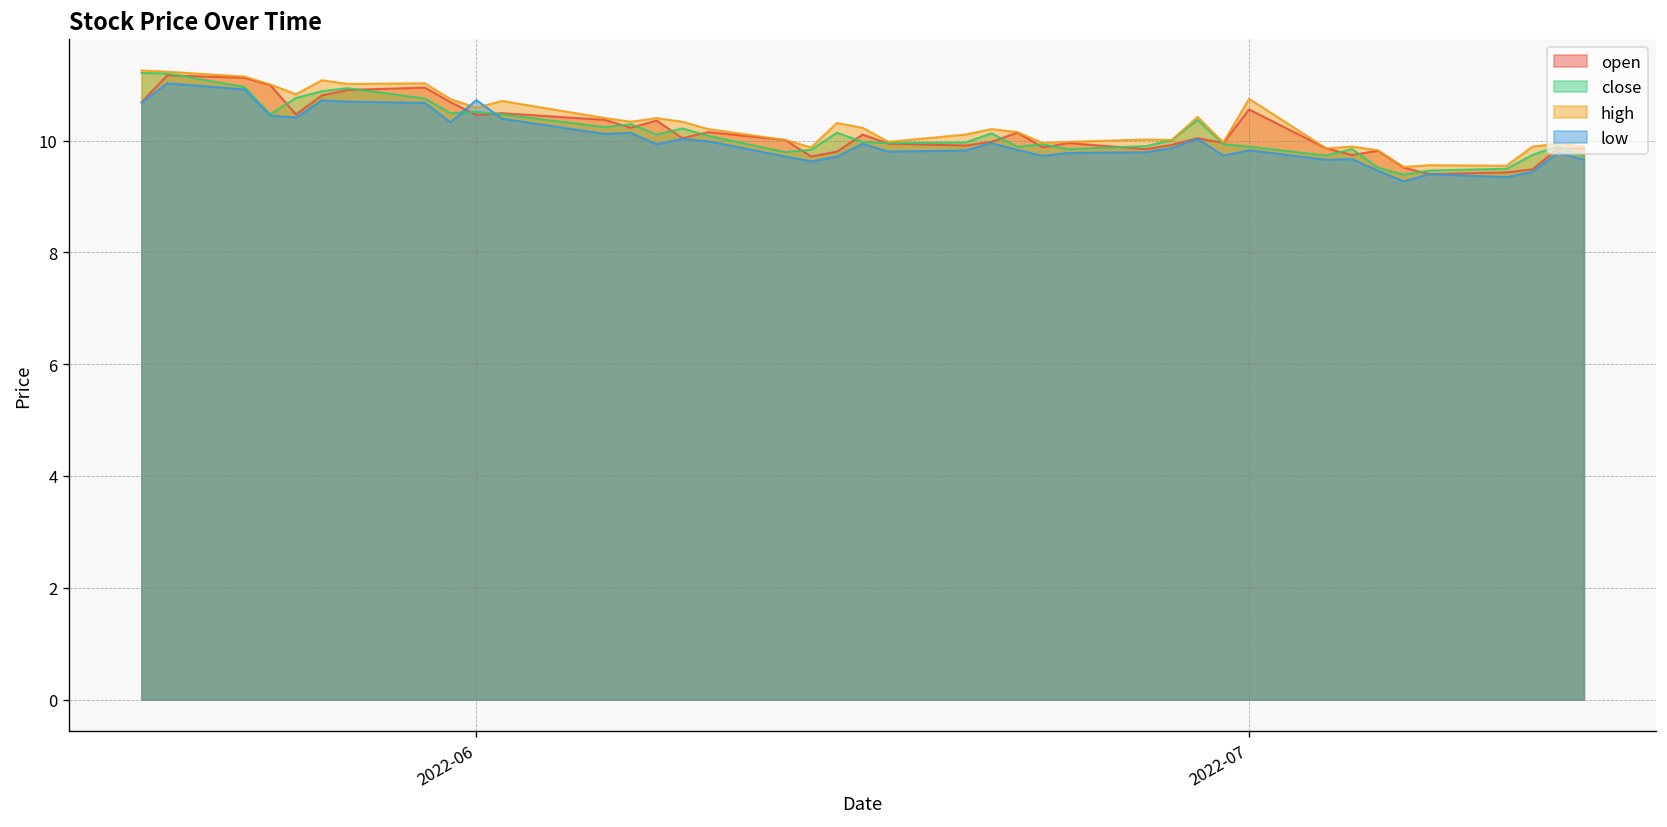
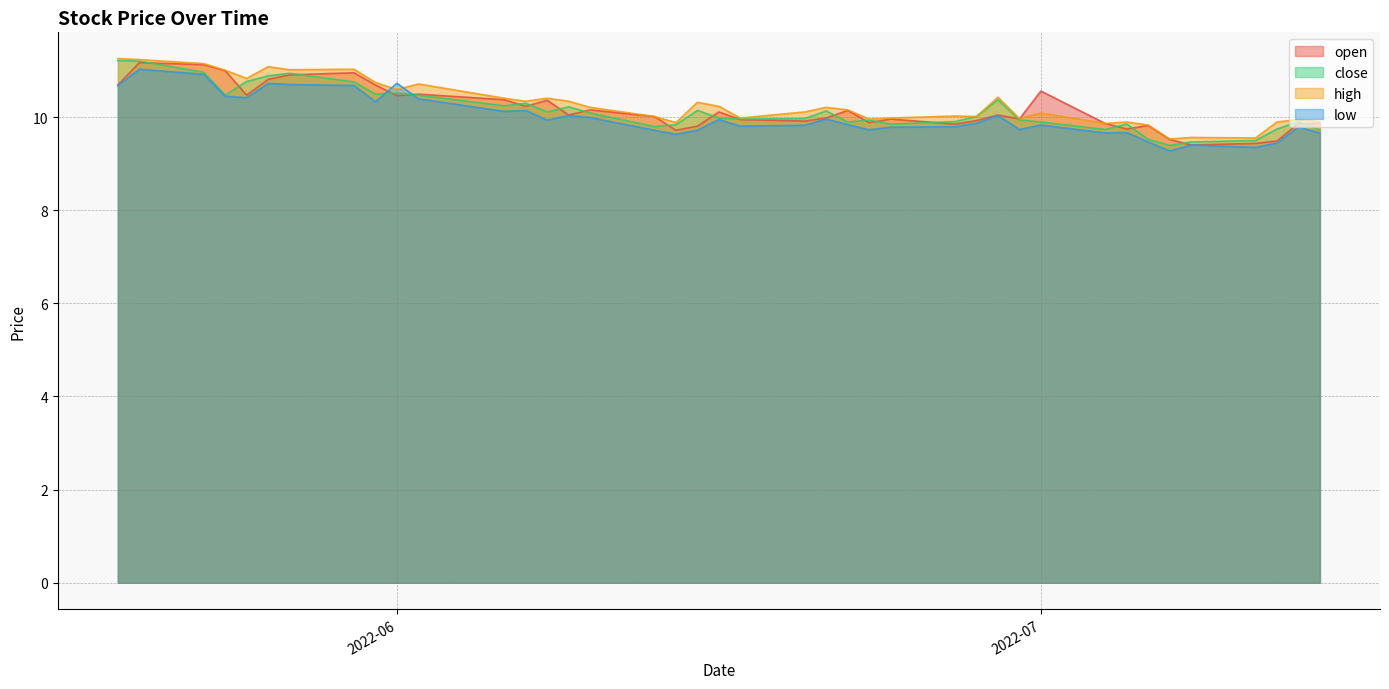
  {
    "open": {
      "2022-06": 10.5,
      "2022-07": 10.6
    },
    "close": {
      "2022-06": 10.5,
      "2022-07": 9.9
    },
    "high": {
      "2022-06": 10.6,
-     "2022-07": 10.7
+     "2022-07": 10.1
    },
    "low": {
      "2022-06": 10.7,
      "2022-07": 9.8
    }
  }
